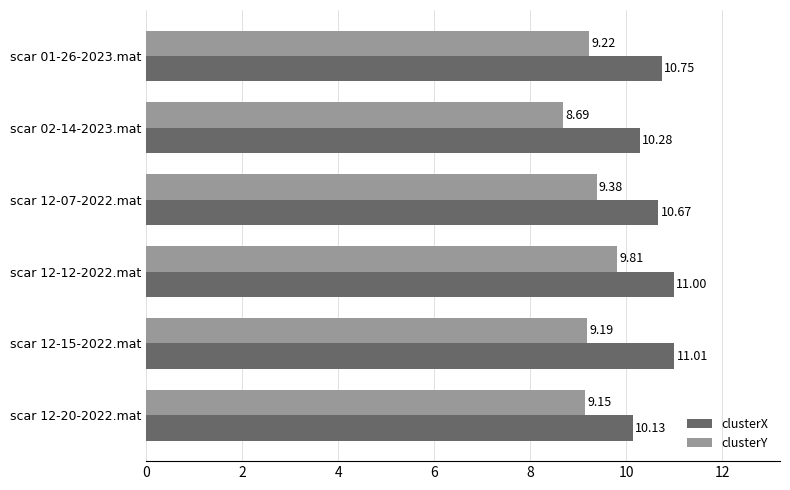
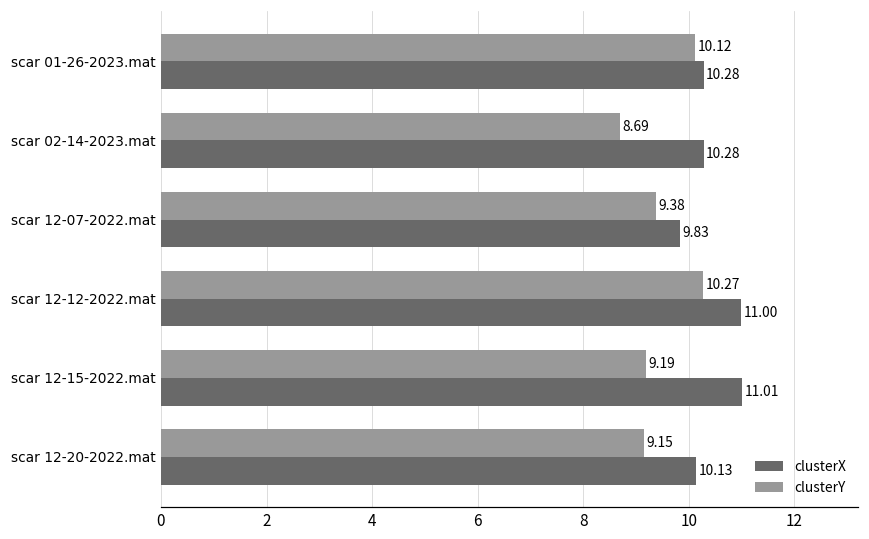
  {
    "clusterX": {
-     "scar 01-26-2023.mat": 10.75,
+     "scar 01-26-2023.mat": 10.28,
      "scar 02-14-2023.mat": 10.28,
-     "scar 12-07-2022.mat": 10.67,
+     "scar 12-07-2022.mat": 9.83,
      "scar 12-12-2022.mat": 11.00,
      "scar 12-15-2022.mat": 11.01,
      "scar 12-20-2022.mat": 10.13
    },
    "clusterY": {
-     "scar 01-26-2023.mat": 9.22,
+     "scar 01-26-2023.mat": 10.12,
      "scar 02-14-2023.mat": 8.69,
      "scar 12-07-2022.mat": 9.38,
-     "scar 12-12-2022.mat": 9.81,
+     "scar 12-12-2022.mat": 10.27,
      "scar 12-15-2022.mat": 9.19,
      "scar 12-20-2022.mat": 9.15
    }
  }
